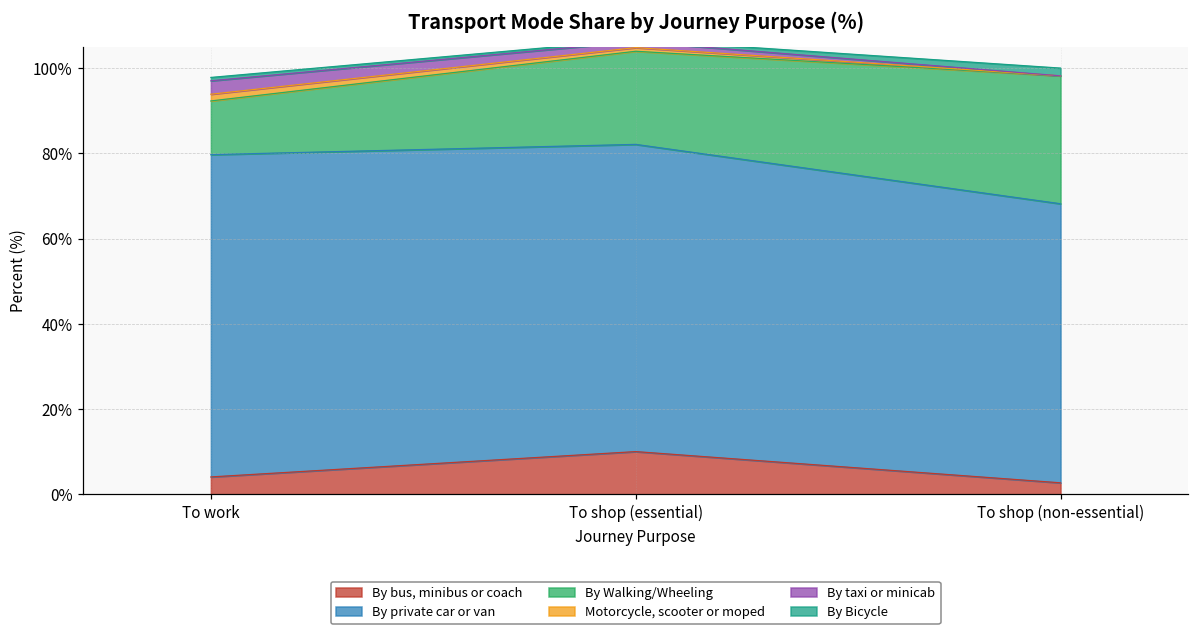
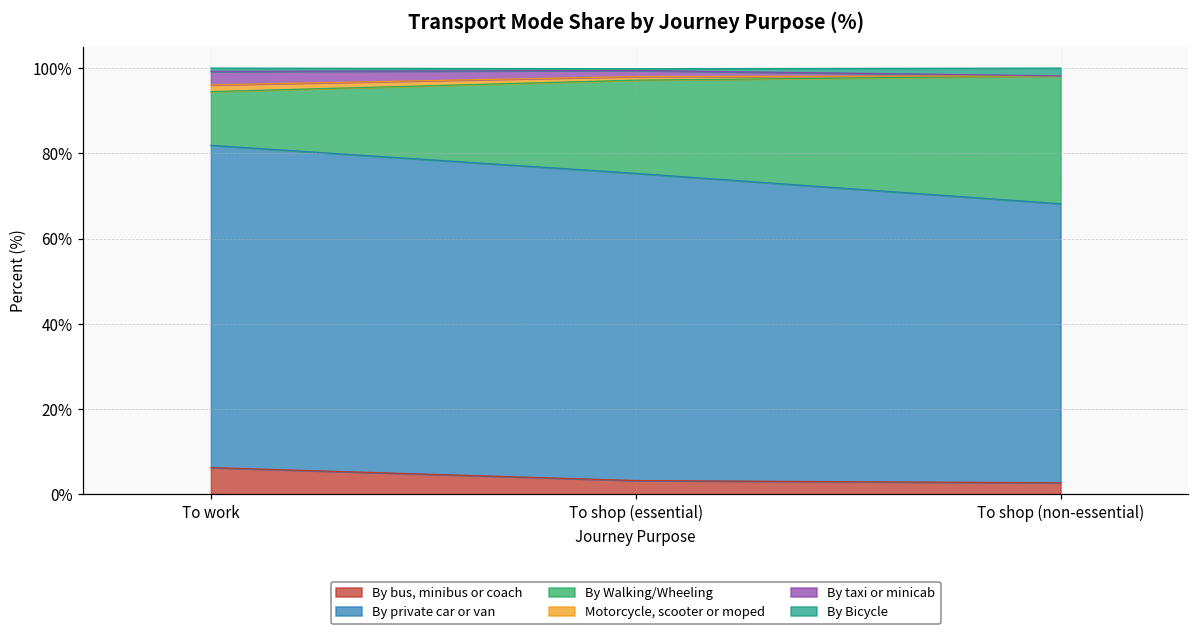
  {
    "By bus, minibus or coach": {
-     "To work": "4%",
-     "To shop (essential)": "10%",
+     "To work": "6%",
+     "To shop (essential)": "3%",
      "To shop (non-essential)": "3%"
    },
    "By private car or van": {
      "To work": "76%",
      "To shop (essential)": "72%",
      "To shop (non-essential)": "65%"
    },
    "Motorcycle, scooter or moped": {
      "To work": "2%",
      "To shop (essential)": "1%"
    },
    "By taxi or minicab": {
      "To work": "3%"
    }
  }
